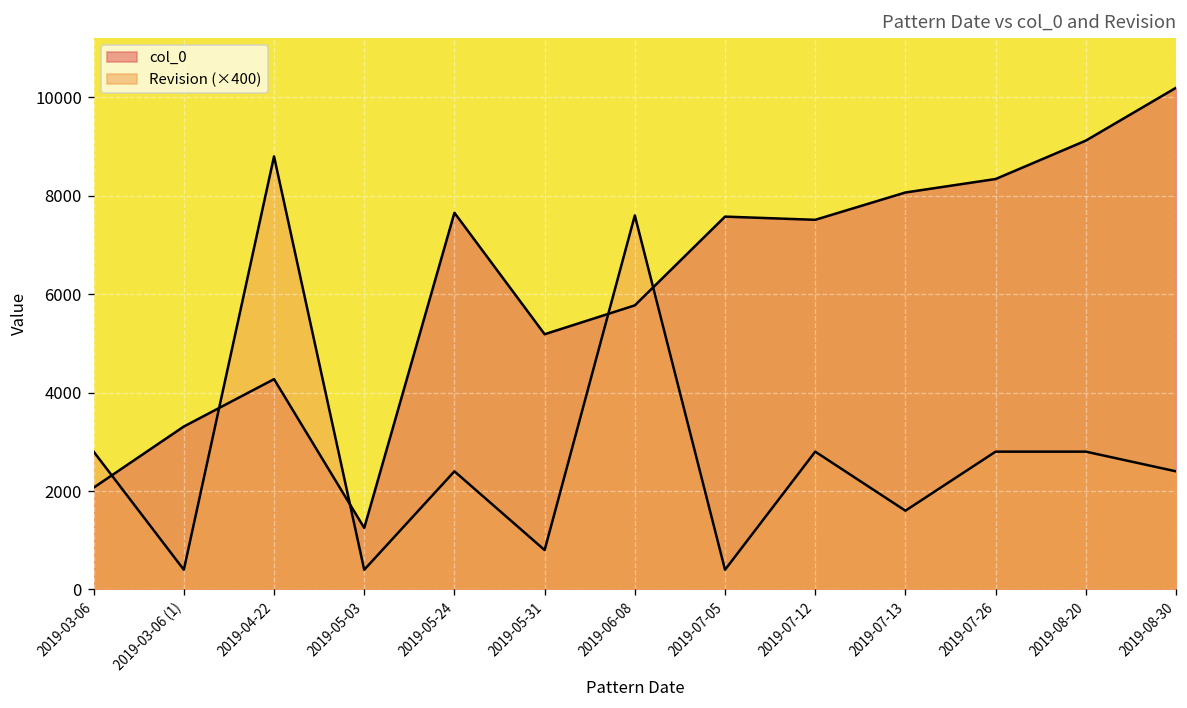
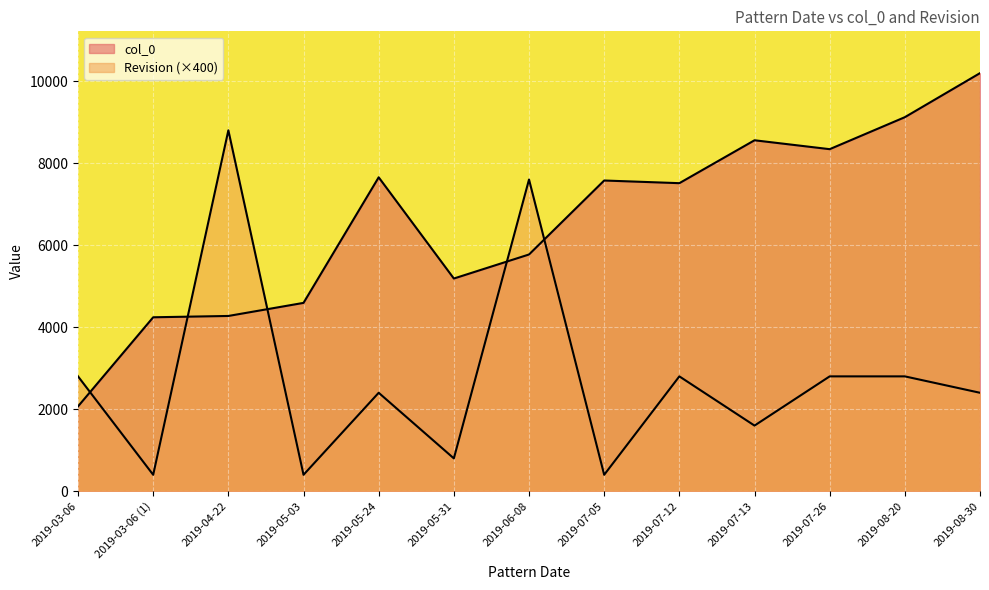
  {
    "col_0": {
      "2019-03-06": 2100,
-     "2019-03-06 (1)": 3300,
+     "2019-03-06 (1)": 4200,
      "2019-04-22": 4300,
-     "2019-05-03": 1300,
+     "2019-05-03": 4600,
      "2019-05-24": 7700,
      "2019-05-31": 5200,
      "2019-06-08": 5800,
      "2019-07-05": 7600,
      "2019-07-12": 7500,
-     "2019-07-13": 8100,
+     "2019-07-13": 8600,
      "2019-07-26": 8300,
      "2019-08-20": 9100,
      "2019-08-30": 10200
    },
    "Revision (×400)": {
      "2019-03-06": 2800,
      "2019-03-06 (1)": 400,
      "2019-04-22": 8800,
      "2019-05-03": 400,
      "2019-05-24": 2400,
      "2019-05-31": 800,
      "2019-06-08": 7600,
      "2019-07-05": 400,
      "2019-07-12": 2800,
      "2019-07-13": 1600,
      "2019-07-26": 2800,
      "2019-08-20": 2800,
      "2019-08-30": 2400
    }
  }
